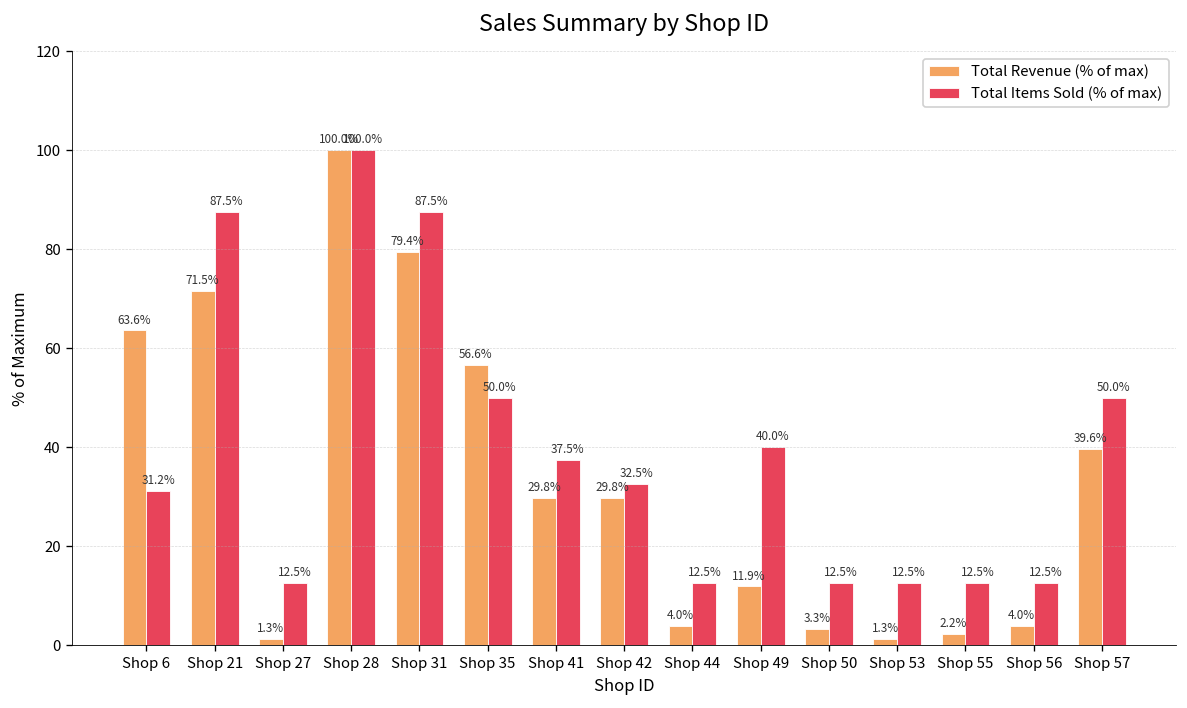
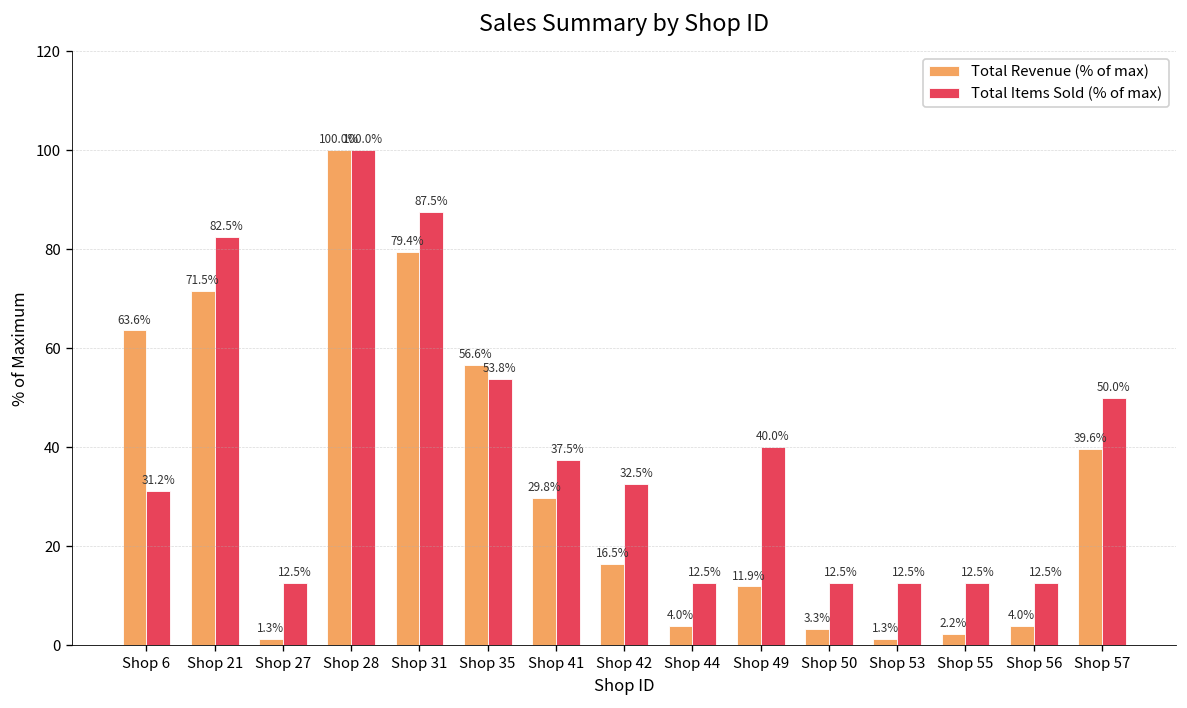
  {
    "Total Revenue (% of max)": {
      "Shop 6": "63.6%",
      "Shop 21": "71.5%",
      "Shop 27": "1.3%",
      "Shop 31": "79.4%",
      "Shop 35": "56.6%",
      "Shop 41": "29.8%",
-     "Shop 42": "29.8%",
+     "Shop 42": "16.5%",
      "Shop 44": "4.0%",
      "Shop 49": "11.9%",
      "Shop 50": "3.3%",
      "Shop 53": "1.3%",
      "Shop 55": "2.2%",
      "Shop 56": "4.0%",
      "Shop 57": "39.6%"
    },
    "Total Items Sold (% of max)": {
      "Shop 6": "31.2%",
-     "Shop 21": "87.5%",
+     "Shop 21": "82.5%",
      "Shop 27": "12.5%",
      "Shop 31": "87.5%",
-     "Shop 35": "50.0%",
+     "Shop 35": "53.8%",
      "Shop 41": "37.5%",
      "Shop 42": "32.5%",
      "Shop 44": "12.5%",
      "Shop 49": "40.0%",
      "Shop 50": "12.5%",
      "Shop 53": "12.5%",
      "Shop 55": "12.5%",
      "Shop 56": "12.5%",
      "Shop 57": "50.0%"
    }
  }
